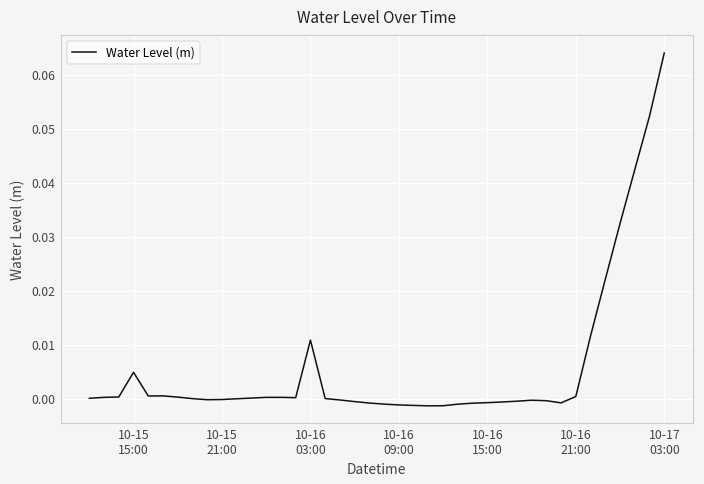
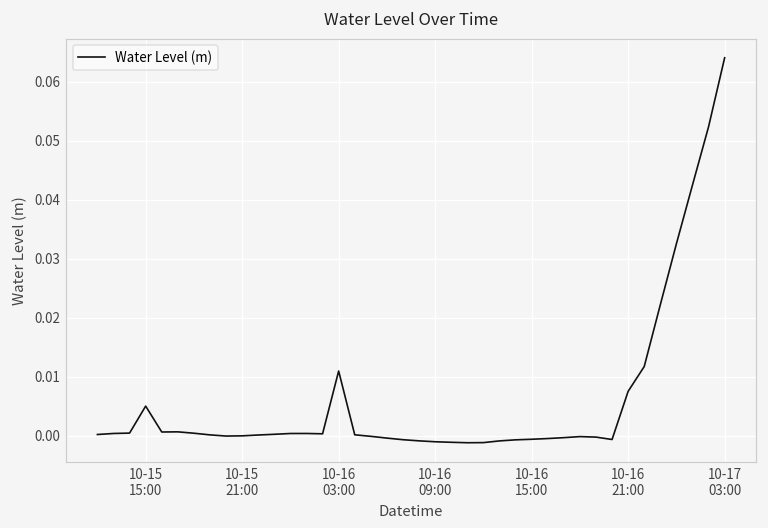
  {
    "10-15 15:00": 0.005,
    "10-15 21:00": 0.000,
    "10-16 03:00": 0.011,
    "10-16 09:00": -0.001,
    "10-16 15:00": -0.001,
-   "10-16 21:00": 0.000,
+   "10-16 21:00": 0.007,
    "10-17 03:00": 0.064
  }
